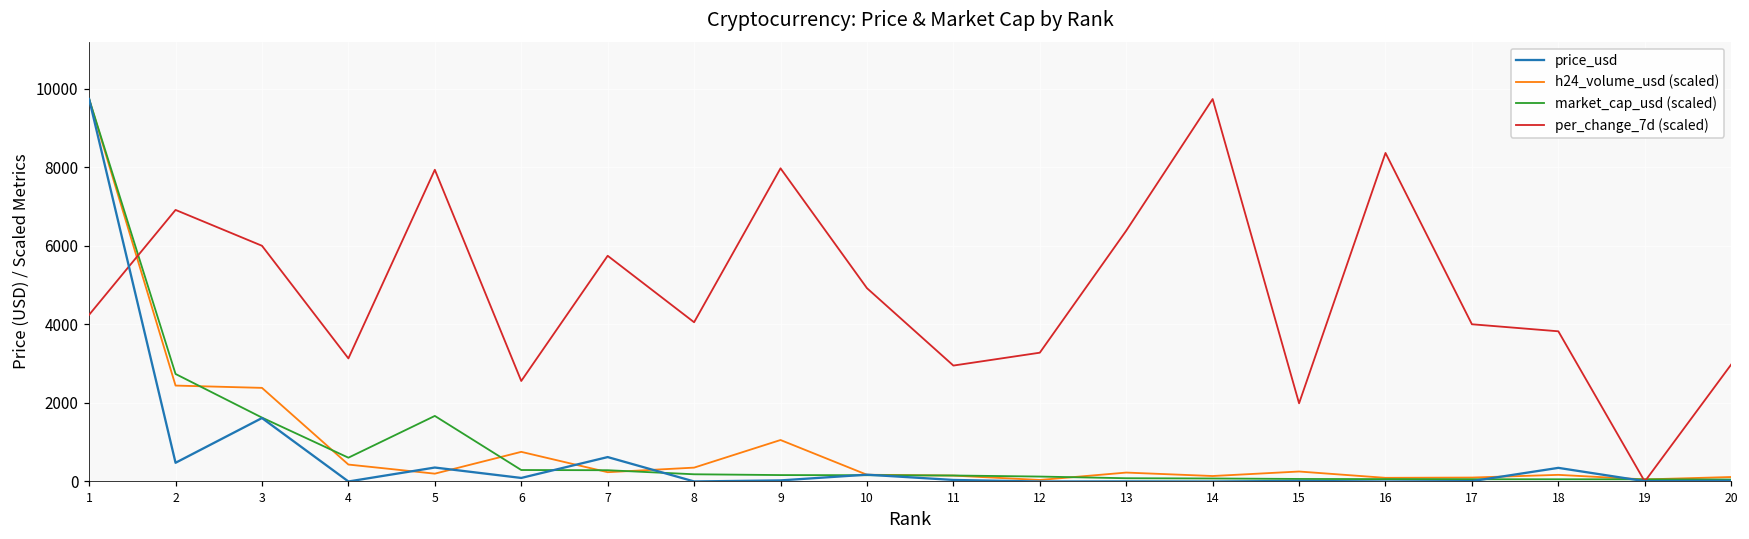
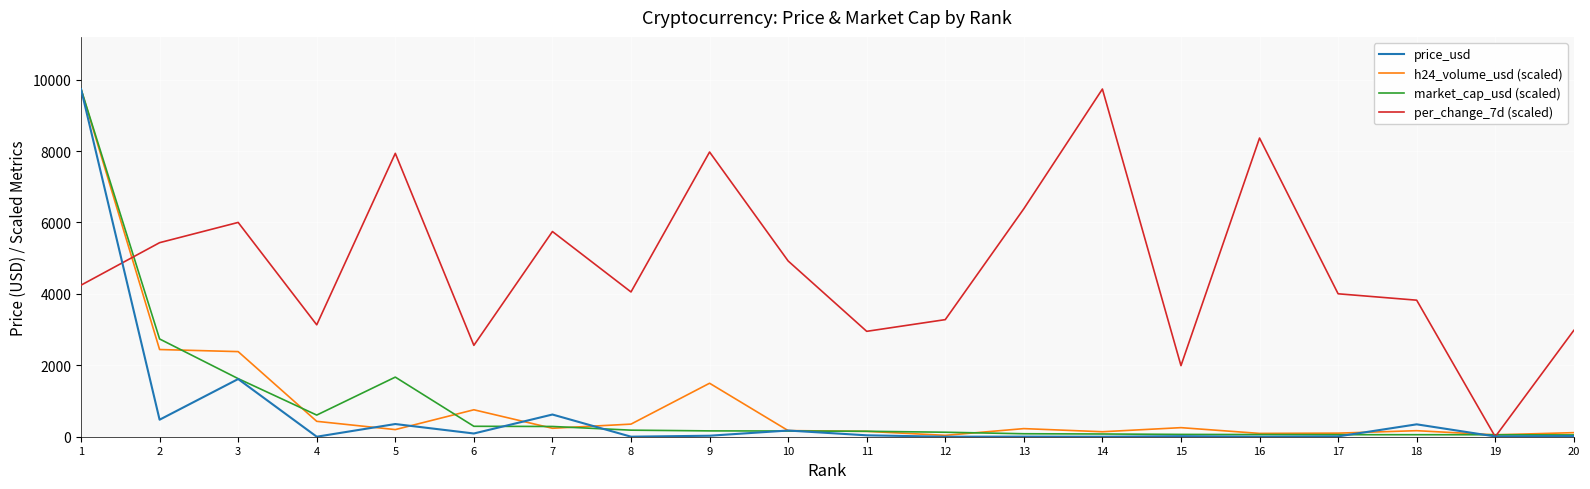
  {
    "price_usd": {
      "2": 500,
      "4": 0,
      "5": 400,
      "6": 100,
      "7": 600,
      "8": 0,
      "9": 0,
      "11": 0,
      "13": 0,
      "14": 0,
      "18": 300
    },
    "h24_volume_usd (scaled)": {
      "2": 2400,
      "3": 2400,
      "4": 400,
      "5": 200,
      "6": 800,
      "8": 400,
-     "9": 1100,
+     "9": 1500,
      "13": 200,
      "15": 300,
      "18": 200
    },
    "market_cap_usd (scaled)": {
      "2": 2700,
      "4": 600,
      "5": 1700,
      "6": 300,
      "8": 200,
      "9": 200,
      "12": 100,
      "13": 100,
      "18": 100
    },
    "per_change_7d (scaled)": {
      "1": 4200,
-     "2": 6900,
+     "2": 5400,
      "3": 6000,
      "4": 3100,
      "5": 7900,
      "6": 2600,
      "7": 5700,
      "8": 4100,
      "9": 8000,
      "10": 4900,
      "11": 3000,
      "12": 3300,
      "13": 6400,
      "14": 9700,
      "15": 2000,
      "16": 8400,
      "17": 4000,
      "18": 3800,
      "20": 3000
    }
  }
